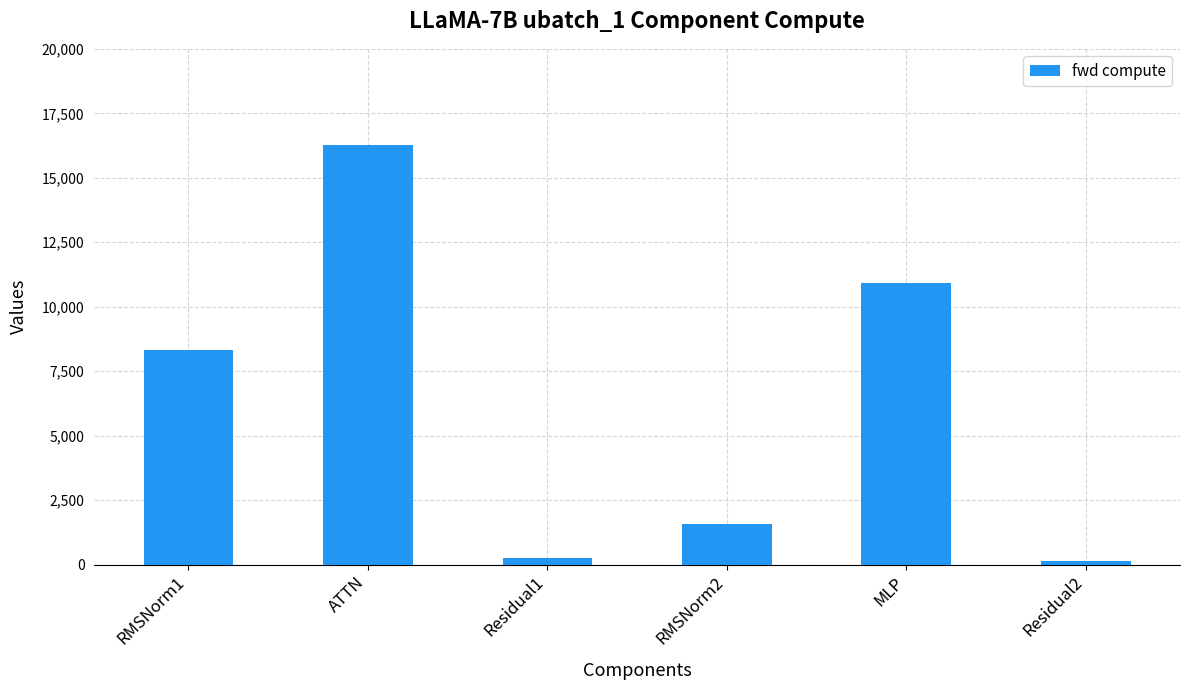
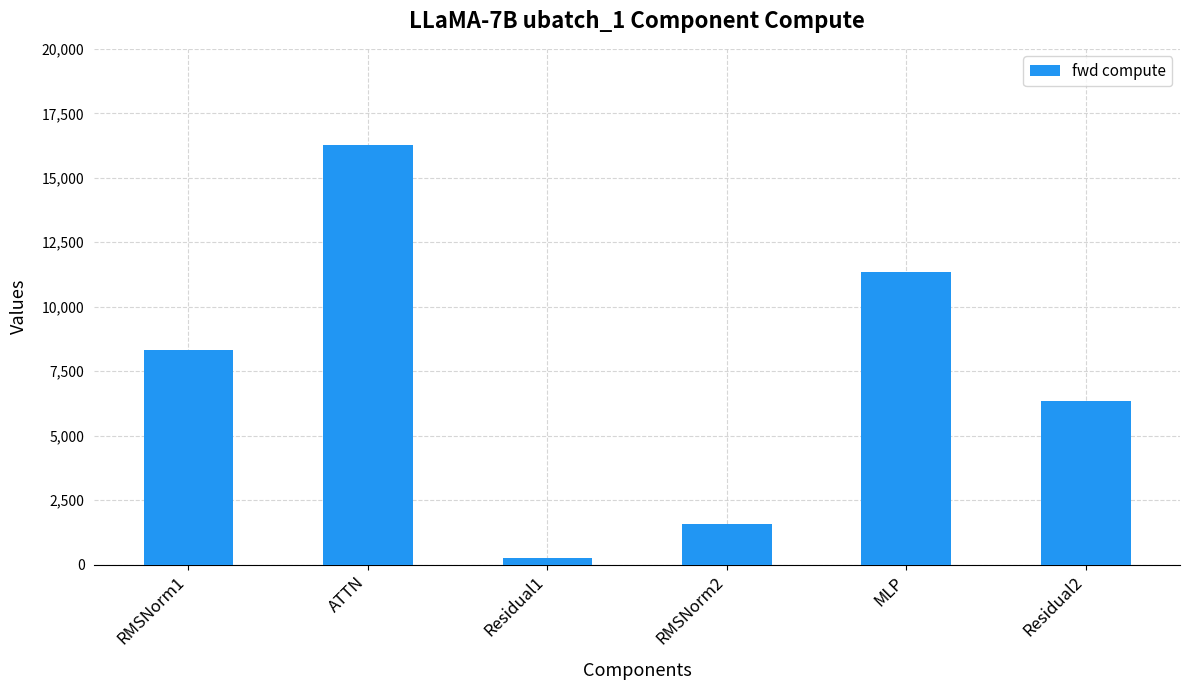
  {
    "RMSNorm1": "8,300",
    "ATTN": "16,300",
    "Residual1": "300",
    "RMSNorm2": "1,600",
-   "MLP": "10,900",
-   "Residual2": "100"
+   "MLP": "11,300",
+   "Residual2": "6,300"
  }
